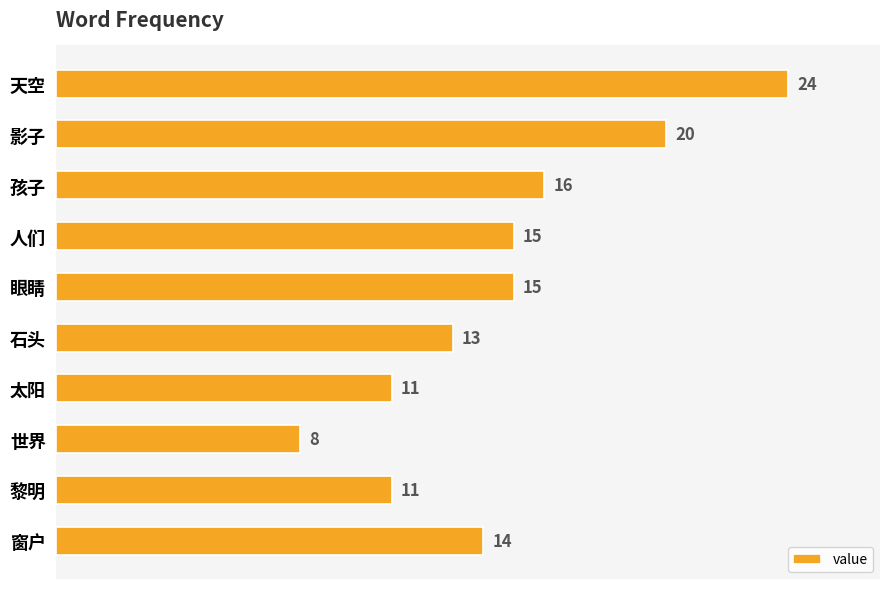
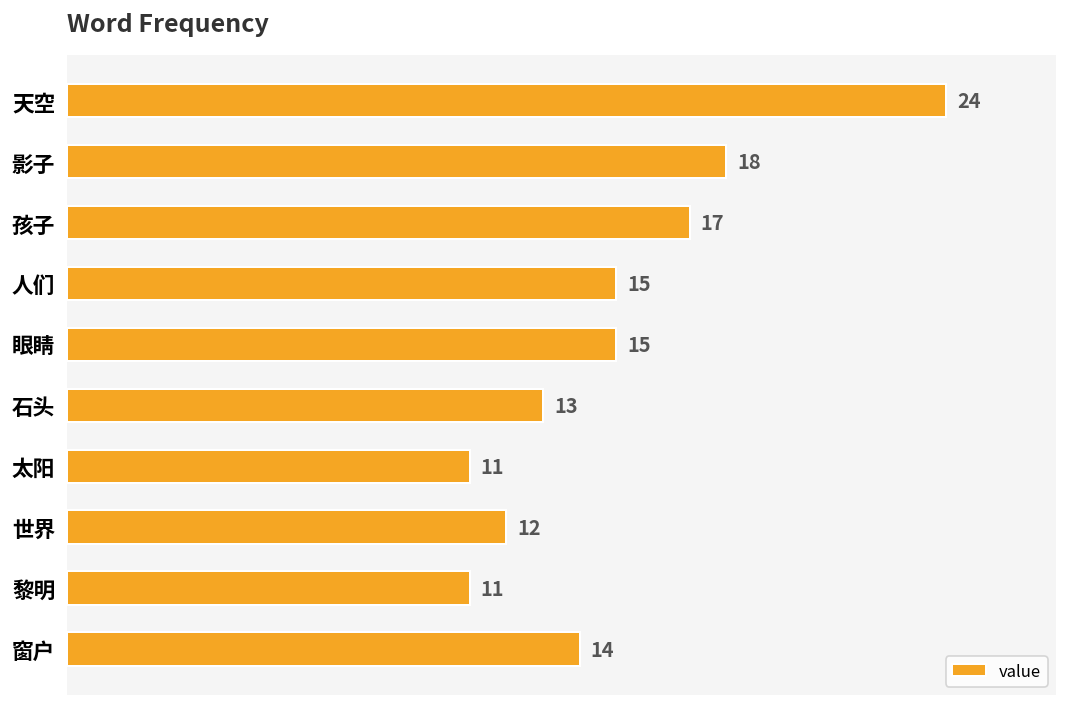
  {
    "天空": 24,
-   "影子": 20,
-   "孩子": 16,
+   "影子": 18,
+   "孩子": 17,
    "人们": 15,
    "眼睛": 15,
    "石头": 13,
    "太阳": 11,
-   "世界": 8,
+   "世界": 12,
    "黎明": 11,
    "窗户": 14
  }
